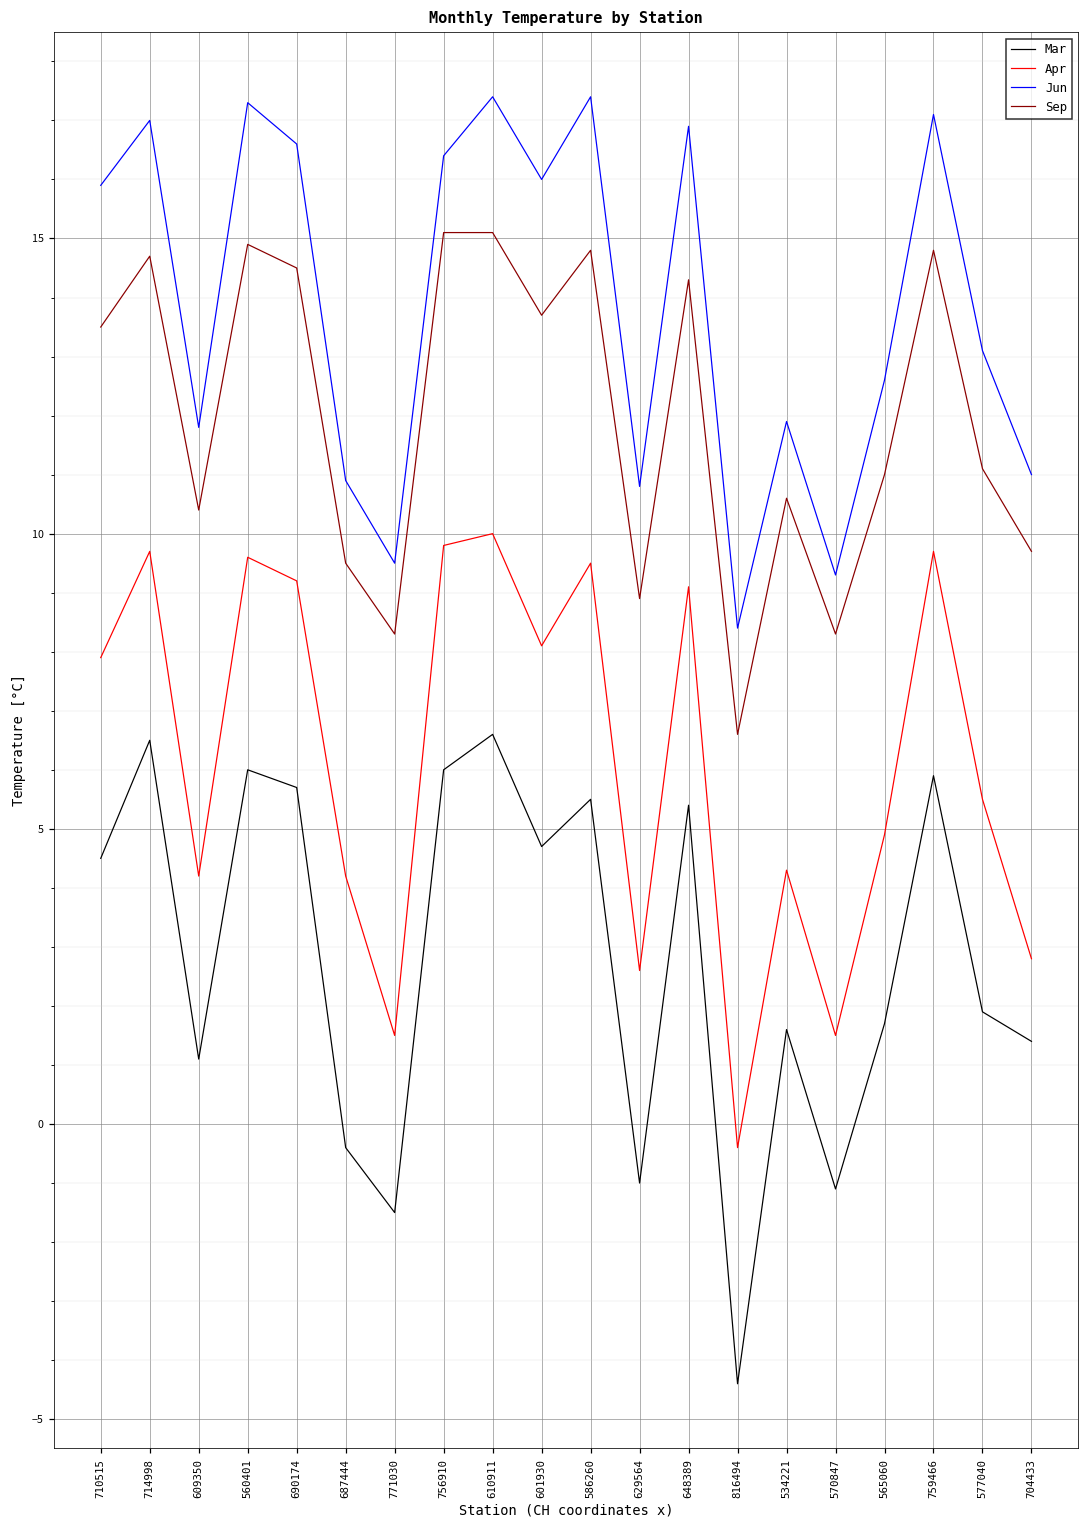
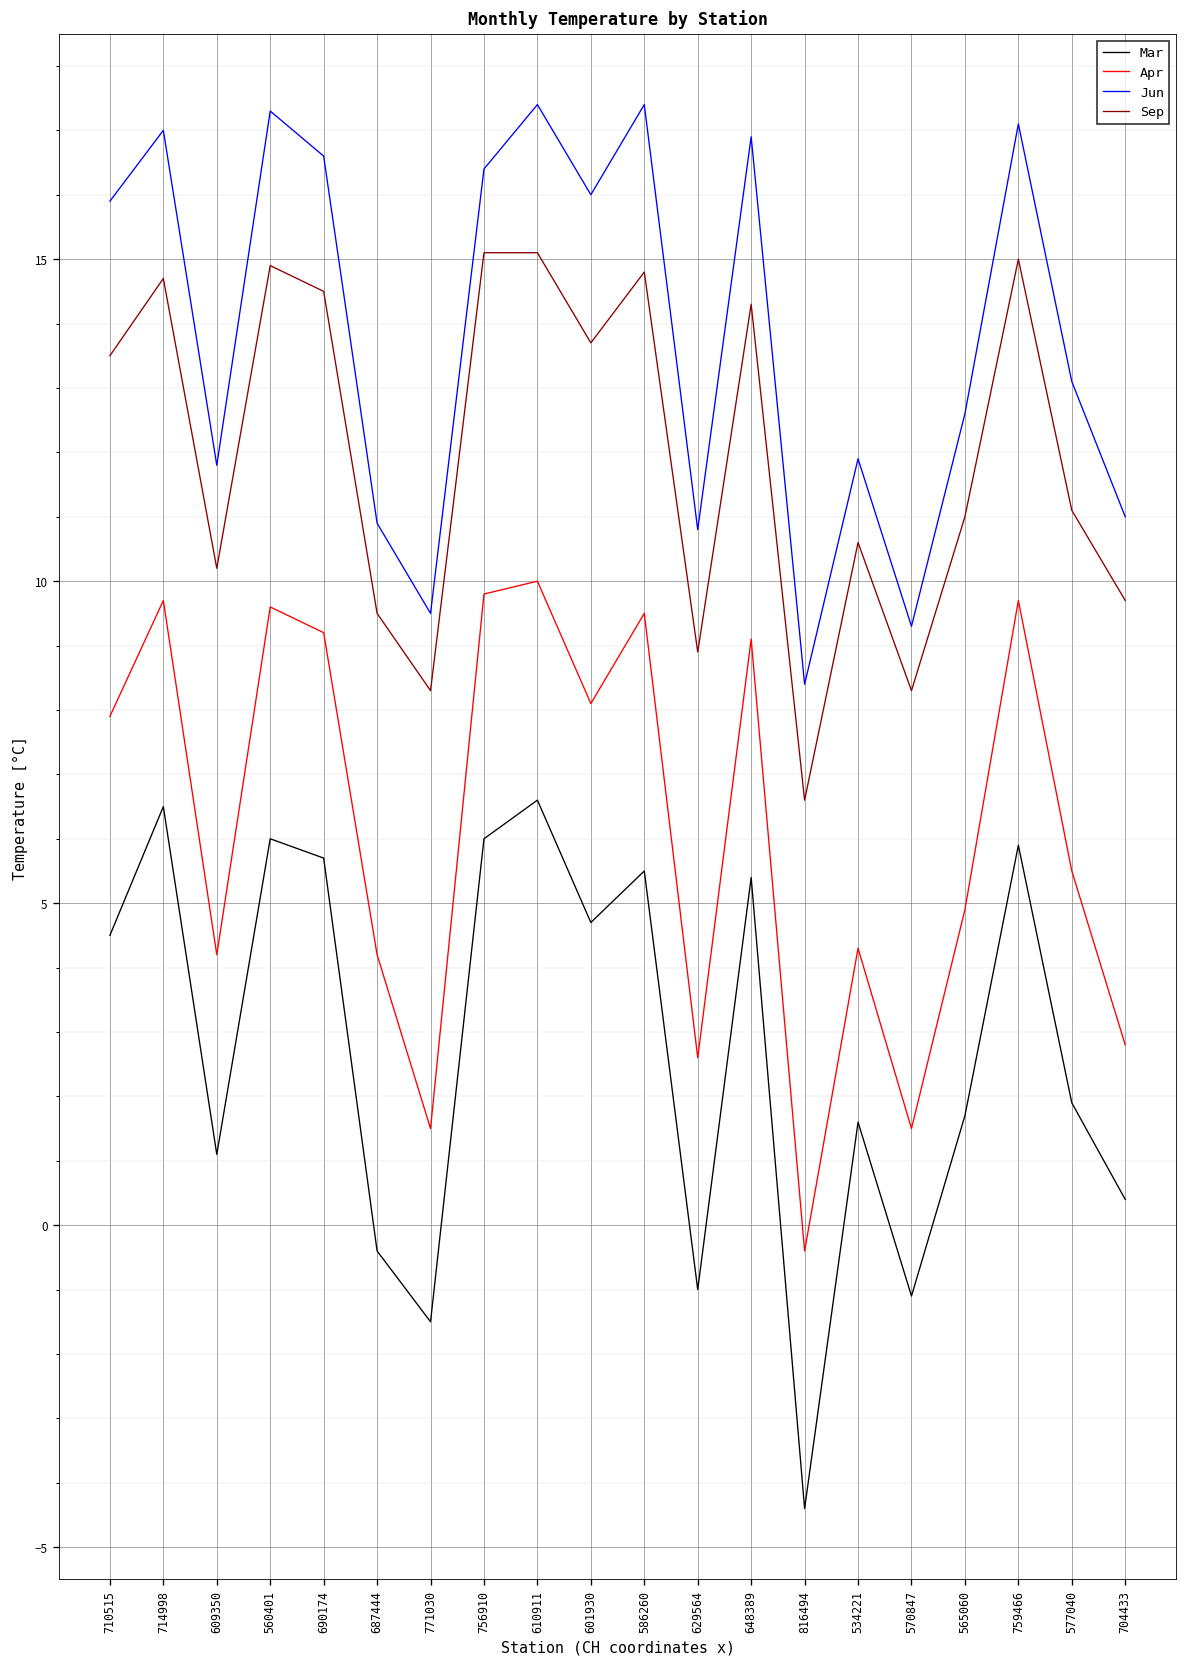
  {
    "Mar": {
      "710515": 4.5,
      "714998": 6.5,
      "609350": 1.1,
      "560401": 6.0,
      "690174": 5.7,
      "687444": -0.4,
      "771030": -1.5,
      "756910": 6.0,
      "610911": 6.6,
      "601930": 4.7,
      "586260": 5.5,
      "629564": -1.0,
      "648389": 5.4,
      "816494": -4.4,
      "534221": 1.6,
      "570847": -1.1,
      "565060": 1.7,
      "759466": 5.9,
      "577040": 1.9,
-     "704433": 1.4
+     "704433": 0.4
    },
    "Apr": {
      "710515": 7.9,
      "714998": 9.7,
      "609350": 4.2,
      "560401": 9.6,
      "690174": 9.2,
      "687444": 4.2,
      "771030": 1.5,
      "756910": 9.8,
      "610911": 10.0,
      "601930": 8.1,
      "586260": 9.5,
      "629564": 2.6,
      "648389": 9.1,
      "816494": -0.4,
      "534221": 4.3,
      "570847": 1.5,
      "565060": 4.9,
      "759466": 9.7,
      "577040": 5.5,
      "704433": 2.8
    },
    "Jun": {
      "710515": 15.9,
      "714998": 17.0,
      "609350": 11.8,
      "560401": 17.3,
      "690174": 16.6,
      "687444": 10.9,
      "771030": 9.5,
      "756910": 16.4,
      "610911": 17.4,
      "601930": 16.0,
      "586260": 17.4,
      "629564": 10.8,
      "648389": 16.9,
      "816494": 8.4,
      "534221": 11.9,
      "570847": 9.3,
      "565060": 12.6,
      "759466": 17.1,
      "577040": 13.1,
      "704433": 11.0
    },
    "Sep": {
      "710515": 13.5,
      "714998": 14.7,
-     "609350": 10.4,
+     "609350": 10.2,
      "560401": 14.9,
      "690174": 14.5,
      "687444": 9.5,
      "771030": 8.3,
      "756910": 15.1,
      "610911": 15.1,
      "601930": 13.7,
      "586260": 14.8,
      "629564": 8.9,
      "648389": 14.3,
      "816494": 6.6,
      "534221": 10.6,
      "570847": 8.3,
      "565060": 11.0,
-     "759466": 14.8,
+     "759466": 15.0,
      "577040": 11.1,
      "704433": 9.7
    }
  }
